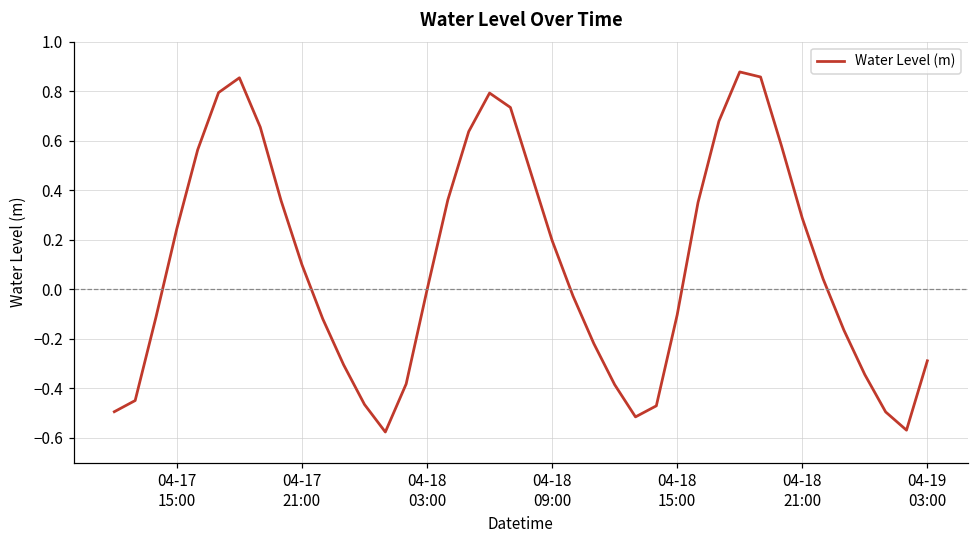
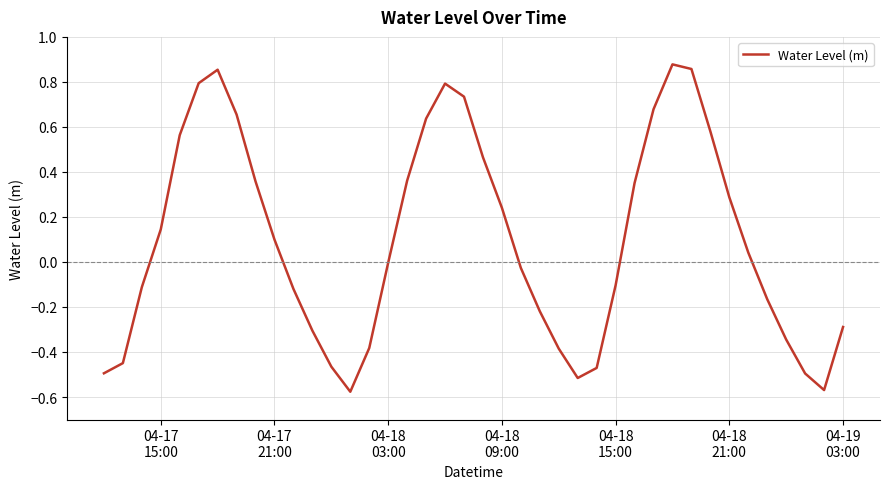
  {
-   "04-17 15:00": 0.25,
+   "04-17 15:00": 0.14,
    "04-17 21:00": 0.10,
    "04-18 03:00": 0.00,
-   "04-18 09:00": 0.20,
+   "04-18 09:00": 0.24,
    "04-18 15:00": -0.10,
    "04-18 21:00": 0.29,
    "04-19 03:00": -0.29
  }
